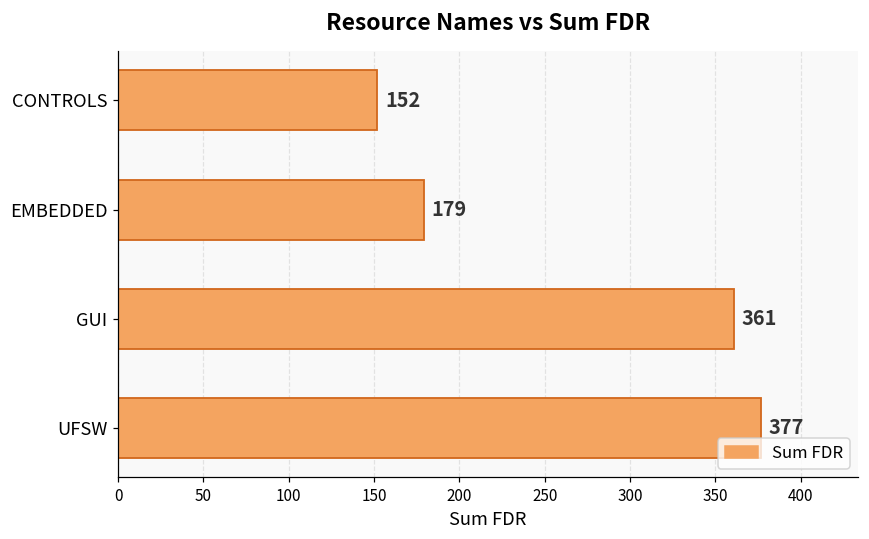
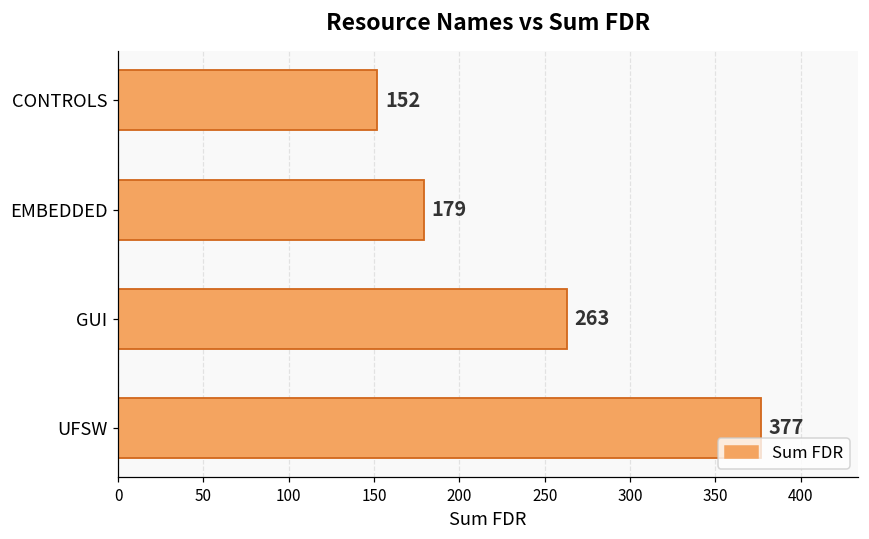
  {
    "CONTROLS": 152,
    "EMBEDDED": 179,
-   "GUI": 361
+   "GUI": 263
  }
